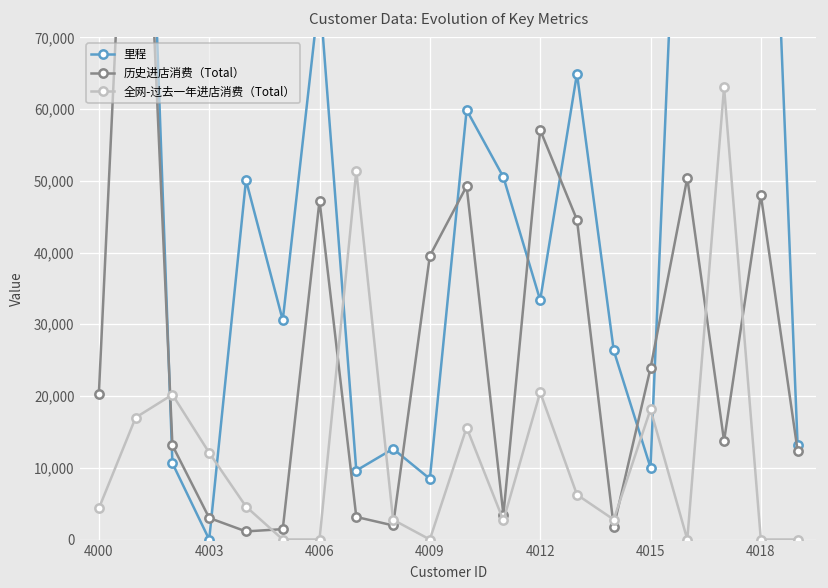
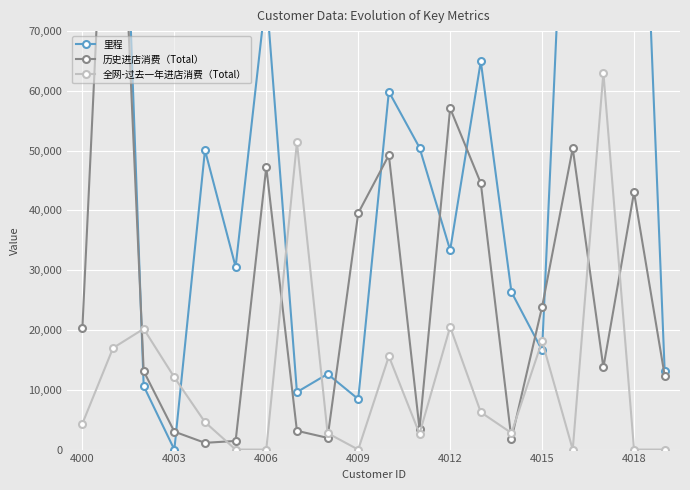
  {
    "里程": {
      "4003": "0",
      "4009": "8,000",
      "4012": "33,000",
-     "4015": "10,000"
+     "4015": "17,000"
    },
    "历史进店消费（Total）": {
      "4000": "20,000",
      "4003": "3,000",
      "4006": "47,000",
      "4009": "40,000",
      "4012": "57,000",
      "4015": "24,000",
-     "4018": "48,000"
+     "4018": "43,000"
    },
    "全网-过去一年进店消费（Total）": {
      "4000": "4,000",
      "4003": "12,000",
      "4006": "0",
      "4009": "0",
      "4012": "21,000",
      "4015": "18,000",
      "4018": "0"
    }
  }
